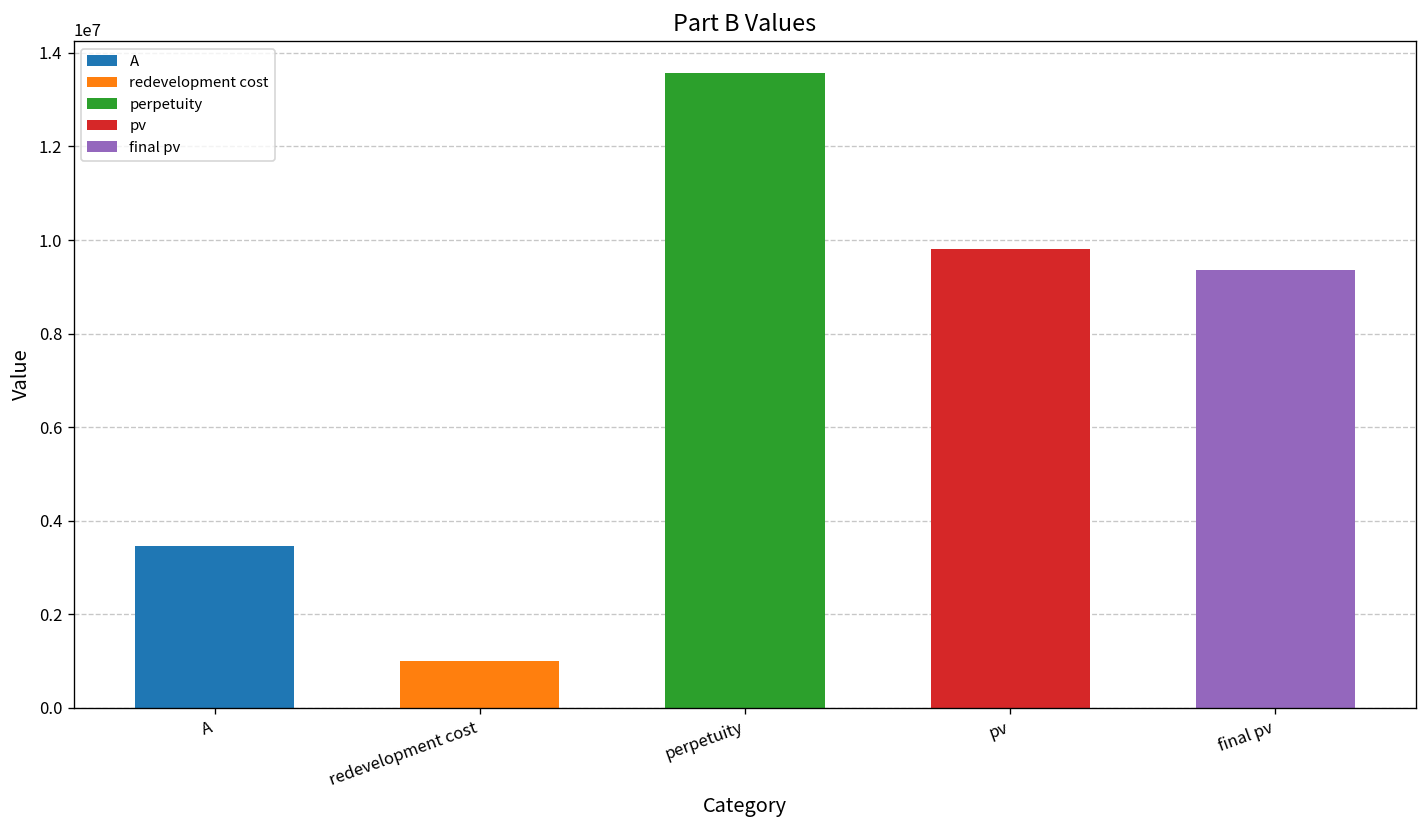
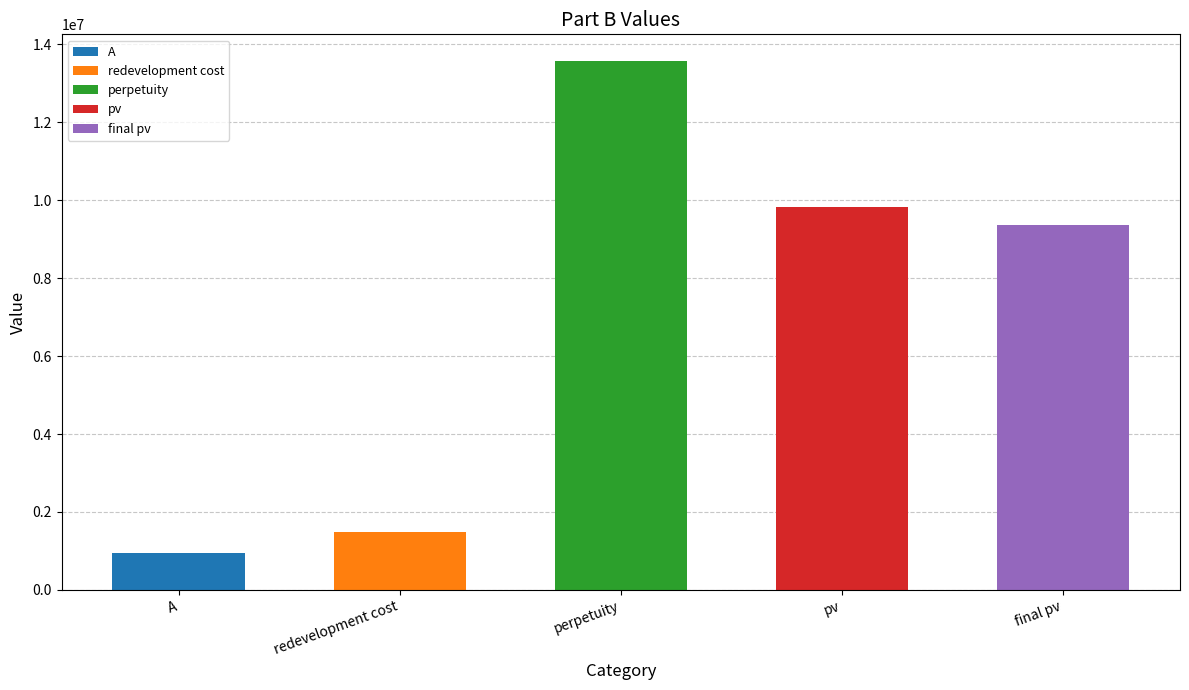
  {
-   "A": 3500000,
-   "redevelopment cost": 1000000,
+   "A": 1000000,
+   "redevelopment cost": 1500000,
    "perpetuity": 13600000,
    "pv": 9800000,
    "final pv": 9400000
  }
